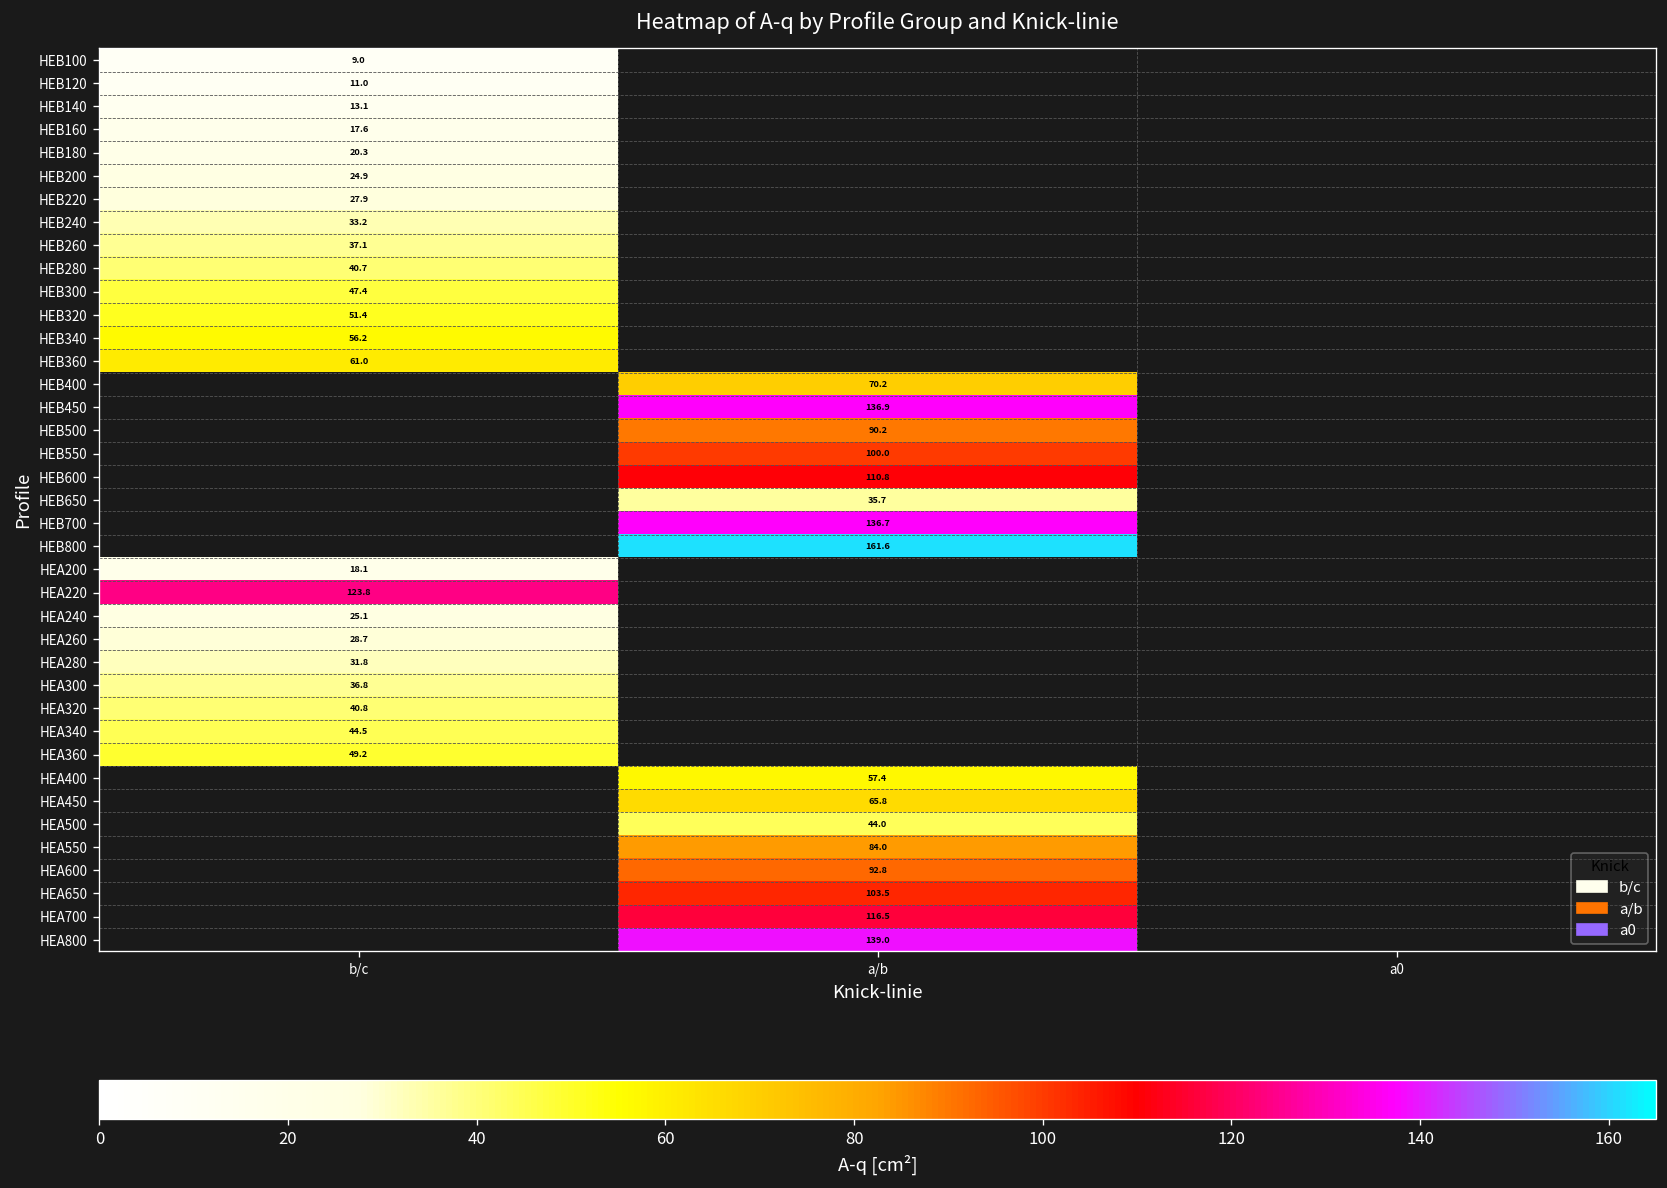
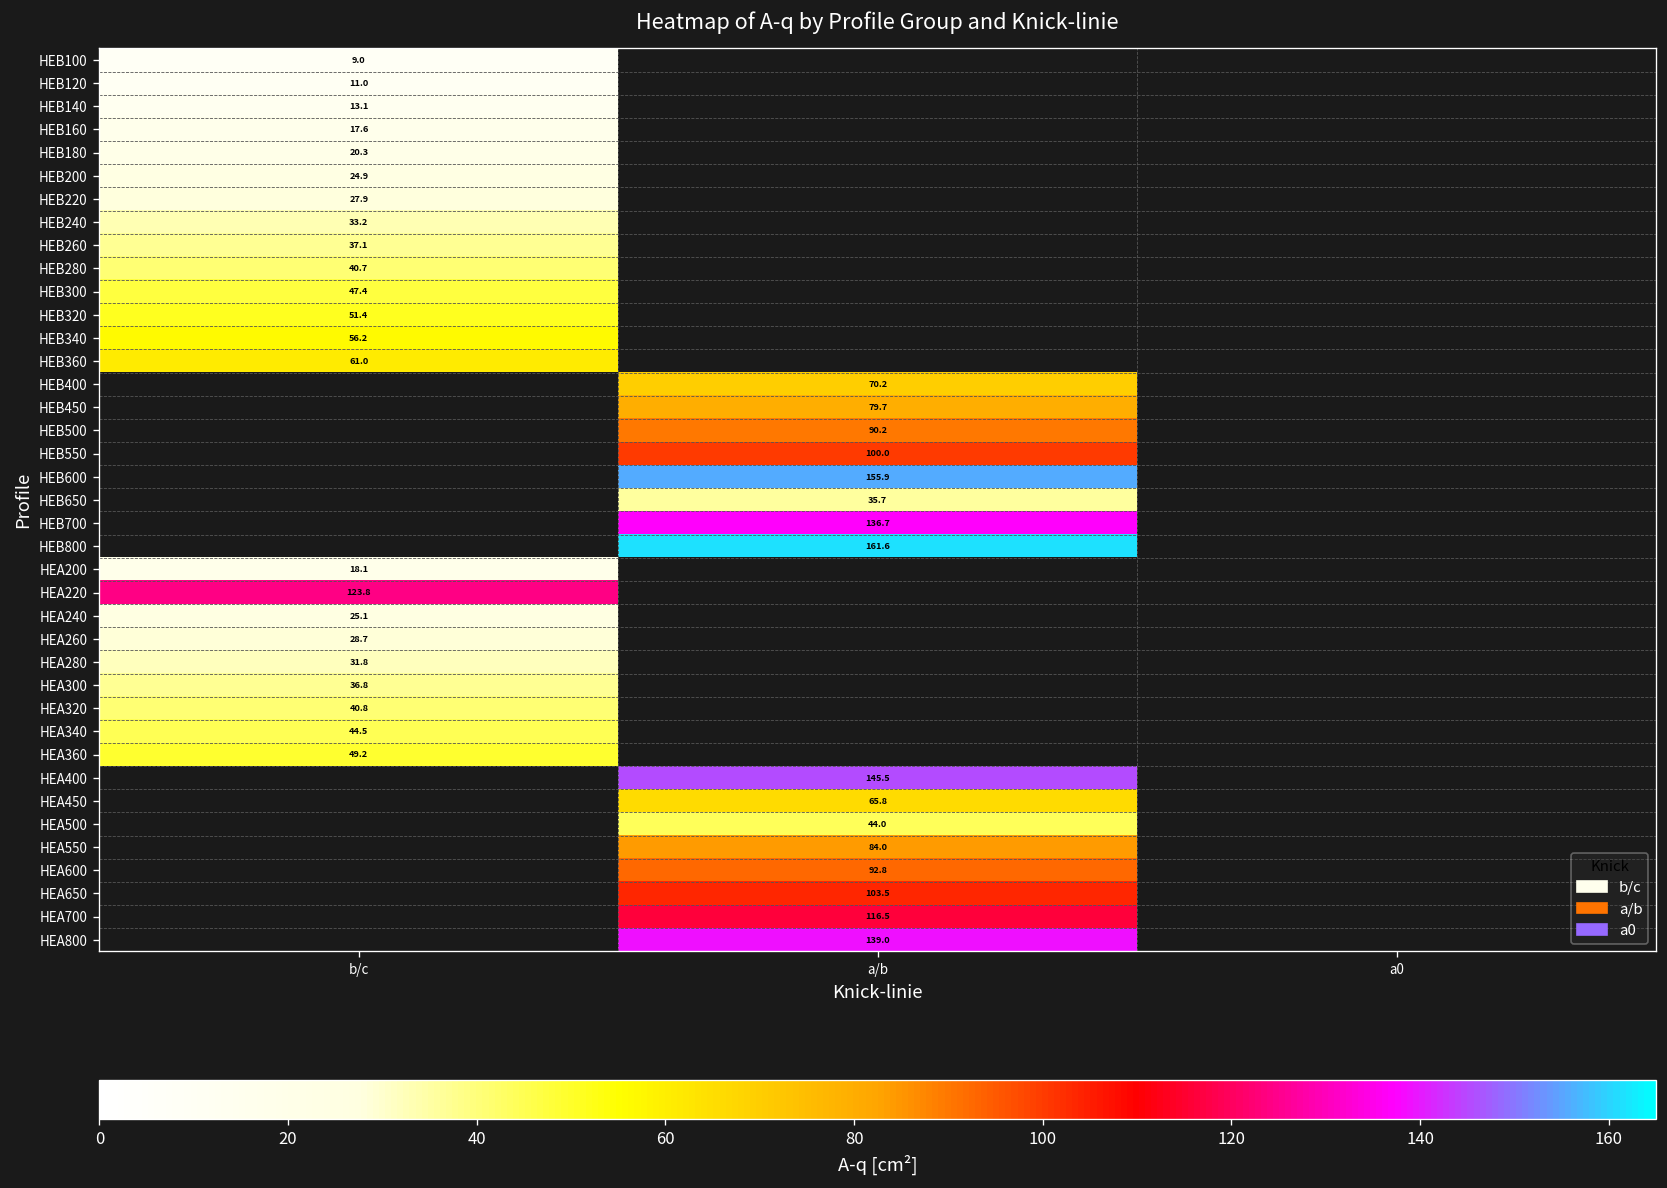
  {
    "HEB100": {
      "b/c": 9.0
    },
    "HEB120": {
      "b/c": 11.0
    },
    "HEB140": {
      "b/c": 13.1
    },
    "HEB160": {
      "b/c": 17.6
    },
    "HEB180": {
      "b/c": 20.3
    },
    "HEB200": {
      "b/c": 24.9
    },
    "HEB220": {
      "b/c": 27.9
    },
    "HEB240": {
      "b/c": 33.2
    },
    "HEB260": {
      "b/c": 37.1
    },
    "HEB280": {
      "b/c": 40.7
    },
    "HEB300": {
      "b/c": 47.4
    },
    "HEB320": {
      "b/c": 51.4
    },
    "HEB340": {
      "b/c": 56.2
    },
    "HEB360": {
      "b/c": 61.0
    },
    "HEB400": {
      "a/b": 70.2
    },
    "HEB450": {
-     "a/b": 136.9
+     "a/b": 79.7
    },
    "HEB500": {
      "a/b": 90.2
    },
    "HEB550": {
      "a/b": 100.0
    },
    "HEB600": {
-     "a/b": 110.8
+     "a/b": 155.9
    },
    "HEB650": {
      "a/b": 35.7
    },
    "HEB700": {
      "a/b": 136.7
    },
    "HEB800": {
      "a/b": 161.6
    },
    "HEA200": {
      "b/c": 18.1
    },
    "HEA220": {
      "b/c": 123.8
    },
    "HEA240": {
      "b/c": 25.1
    },
    "HEA260": {
      "b/c": 28.7
    },
    "HEA280": {
      "b/c": 31.8
    },
    "HEA300": {
      "b/c": 36.8
    },
    "HEA320": {
      "b/c": 40.8
    },
    "HEA340": {
      "b/c": 44.5
    },
    "HEA360": {
      "b/c": 49.2
    },
    "HEA400": {
-     "a/b": 57.4
+     "a/b": 145.5
    },
    "HEA450": {
      "a/b": 65.8
    },
    "HEA500": {
      "a/b": 44.0
    },
    "HEA550": {
      "a/b": 84.0
    },
    "HEA600": {
      "a/b": 92.8
    },
    "HEA650": {
      "a/b": 103.5
    },
    "HEA700": {
      "a/b": 116.5
    },
    "HEA800": {
      "a/b": 139.0
    }
  }
